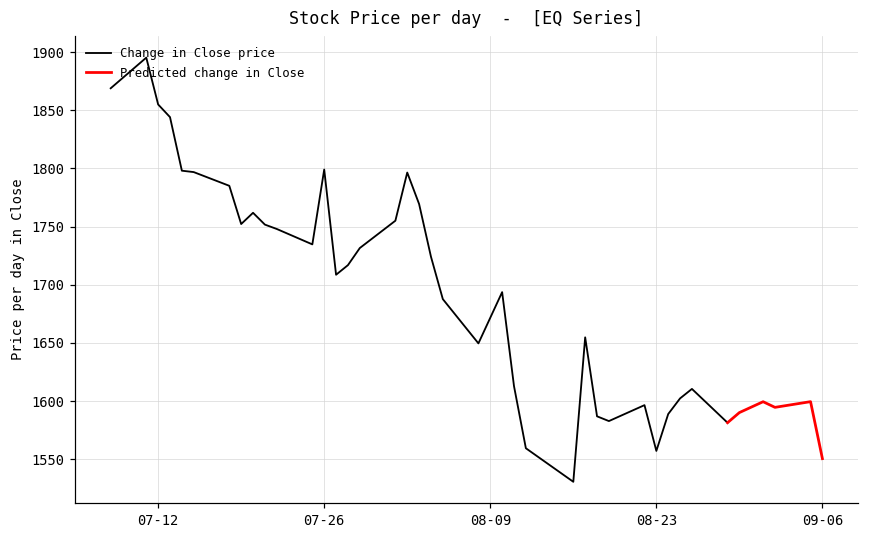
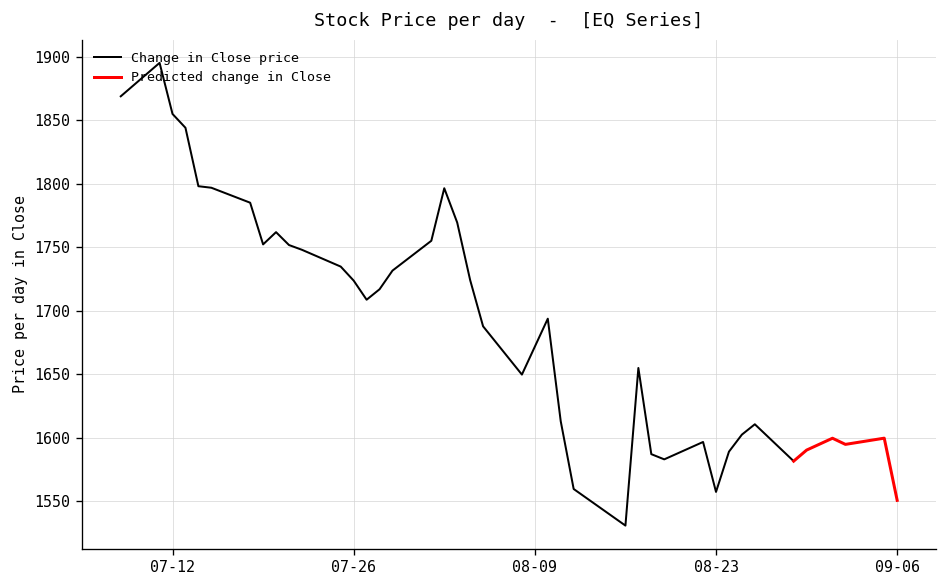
  {
    "Change in Close price": {
      "07-12": 1855,
-     "07-26": 1799,
+     "07-26": 1724,
      "08-23": 1557
    },
    "Predicted change in Close": {
      "09-06": 1551
    }
  }
